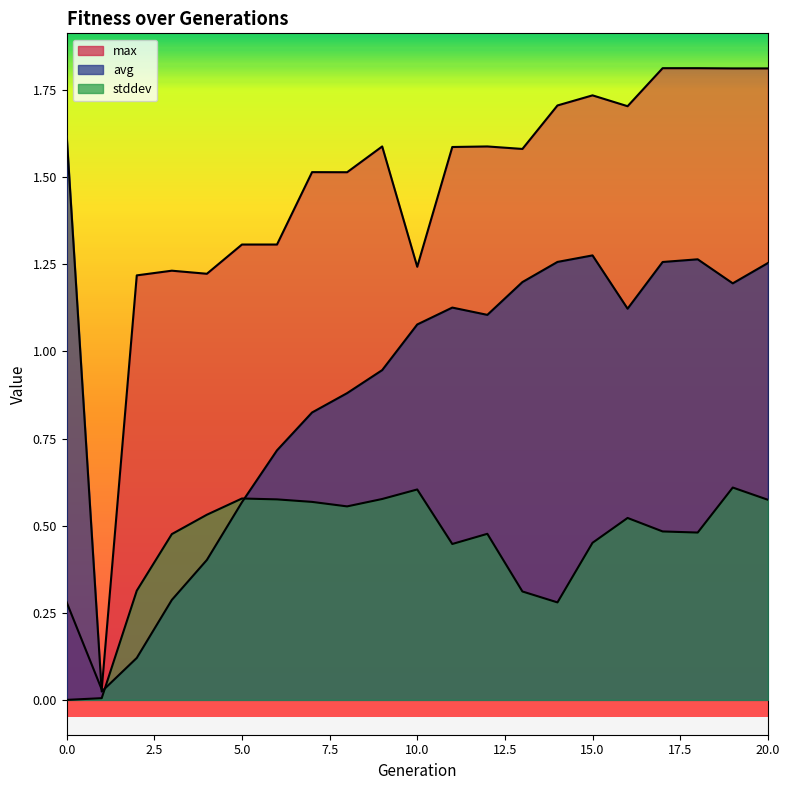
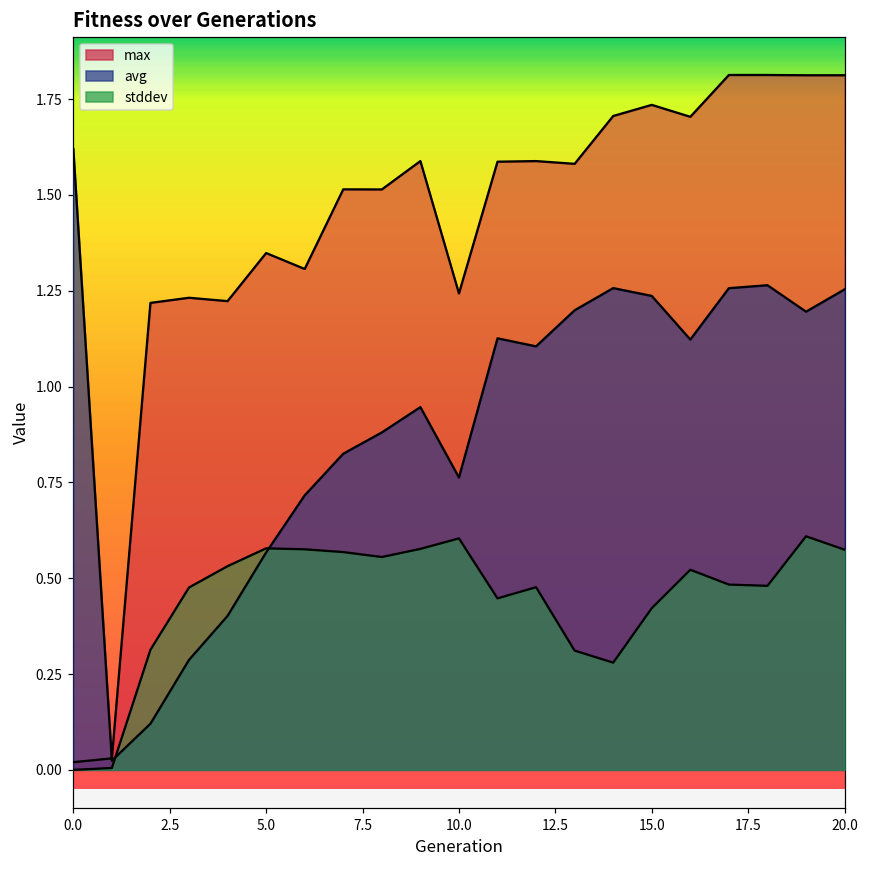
  {
    "max": {
-     "0.0": 0.28,
-     "5.0": 1.31,
+     "0.0": 0.02,
+     "5.0": 1.35,
      "10.0": 1.24,
      "15.0": 1.73,
      "20.0": 1.81
    },
    "avg": {
      "0.0": 1.62,
      "5.0": 0.57,
-     "10.0": 1.08,
-     "15.0": 1.28,
+     "10.0": 0.76,
+     "15.0": 1.24,
      "20.0": 1.25
    },
    "stddev": {
      "0.0": 0.00,
      "5.0": 0.58,
      "10.0": 0.60,
-     "15.0": 0.45,
+     "15.0": 0.42,
      "20.0": 0.57
    }
  }
